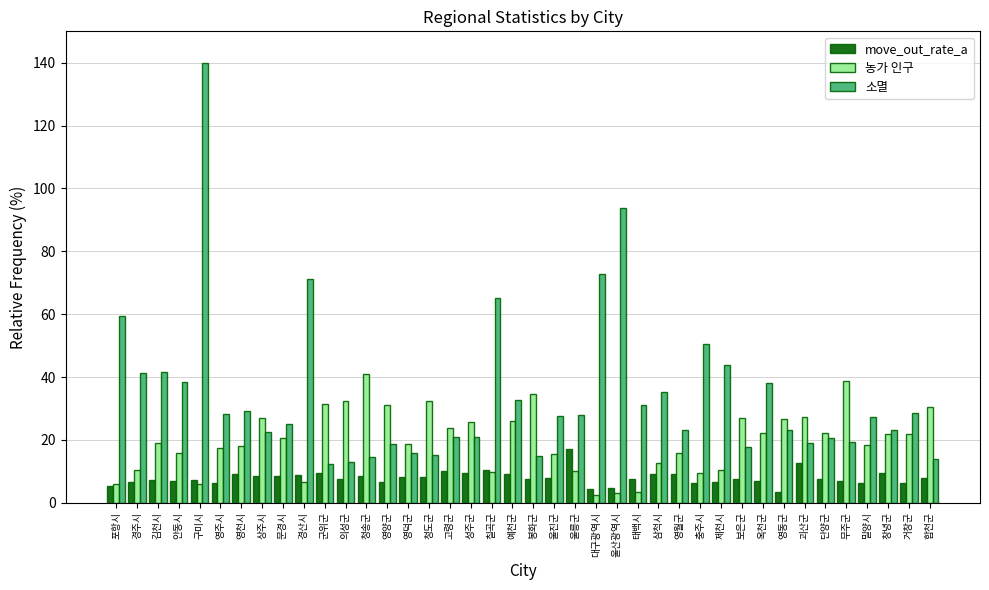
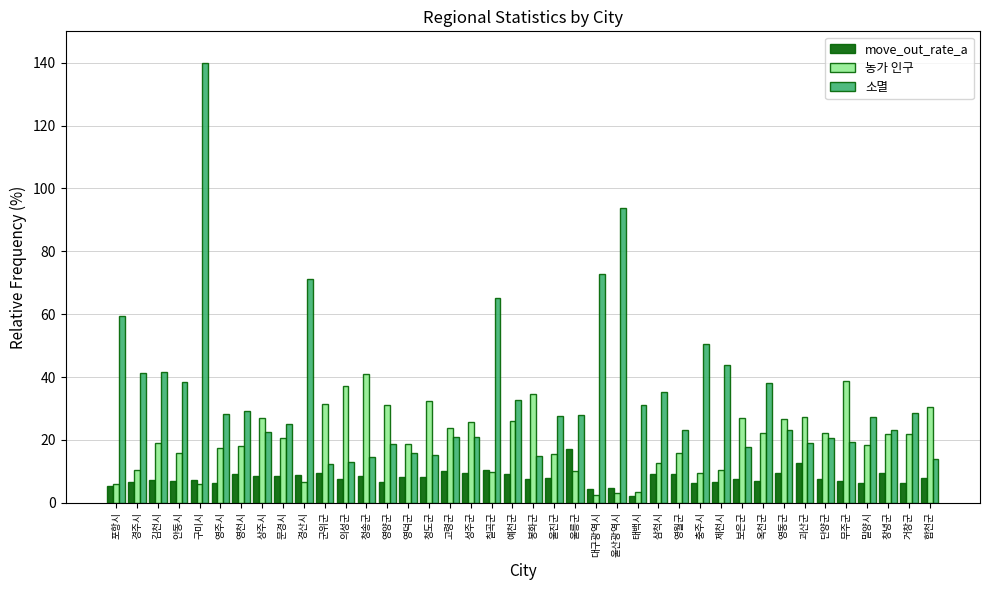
  {
    "move_out_rate_a": {
      "포항시": 5,
      "경주시": 7,
      "김천시": 7,
      "안동시": 7,
      "구미시": 7,
      "영주시": 6,
      "영천시": 9,
      "상주시": 8,
      "문경시": 9,
      "경산시": 9,
      "군위군": 10,
      "의성군": 7,
      "청송군": 8,
      "영양군": 7,
      "영덕군": 8,
      "청도군": 8,
      "고령군": 10,
      "성주군": 10,
      "칠곡군": 11,
      "예천군": 9,
      "봉화군": 7,
      "울진군": 8,
      "울릉군": 17,
      "대구광역시": 4,
      "울산광역시": 5,
-     "태백시": 8,
+     "태백시": 2,
      "삼척시": 9,
      "영월군": 9,
      "충주시": 6,
      "제천시": 7,
      "보은군": 7,
      "옥천군": 7,
-     "영동군": 3,
+     "영동군": 9,
      "괴산군": 13,
      "단양군": 7,
      "무주군": 7,
      "밀양시": 6,
      "창녕군": 10,
      "거창군": 6,
      "합천군": 8
    },
    "농가 인구": {
      "포항시": 6,
      "경주시": 10,
      "김천시": 19,
      "안동시": 16,
      "구미시": 6,
      "영주시": 17,
      "영천시": 18,
      "상주시": 27,
      "문경시": 21,
      "경산시": 7,
      "군위군": 31,
-     "의성군": 32,
+     "의성군": 37,
      "청송군": 41,
      "영양군": 31,
      "영덕군": 19,
      "청도군": 32,
      "고령군": 24,
      "성주군": 26,
      "칠곡군": 10,
      "예천군": 26,
      "봉화군": 35,
      "울진군": 15,
      "울릉군": 10,
      "대구광역시": 3,
      "울산광역시": 3,
      "태백시": 3,
      "삼척시": 13,
      "영월군": 16,
      "충주시": 10,
      "제천시": 11,
      "보은군": 27,
      "옥천군": 22,
      "영동군": 27,
      "괴산군": 27,
      "단양군": 22,
      "무주군": 39,
      "밀양시": 18,
      "창녕군": 22,
      "거창군": 22,
      "합천군": 30
    },
    "소멸": {
      "포항시": 59,
      "경주시": 41,
      "김천시": 42,
      "안동시": 38,
      "구미시": 140,
      "영주시": 28,
      "영천시": 29,
      "상주시": 22,
      "문경시": 25,
      "경산시": 71,
      "군위군": 12,
      "의성군": 13,
      "청송군": 15,
      "영양군": 19,
      "영덕군": 16,
      "청도군": 15,
      "고령군": 21,
      "성주군": 21,
      "칠곡군": 65,
      "예천군": 33,
      "봉화군": 15,
      "울진군": 28,
      "울릉군": 28,
      "대구광역시": 73,
      "울산광역시": 94,
      "태백시": 31,
      "삼척시": 35,
      "영월군": 23,
      "충주시": 50,
      "제천시": 44,
      "보은군": 18,
      "옥천군": 38,
      "영동군": 23,
      "괴산군": 19,
      "단양군": 21,
      "무주군": 19,
      "밀양시": 27,
      "창녕군": 23,
      "거창군": 29,
      "합천군": 14
    }
  }
